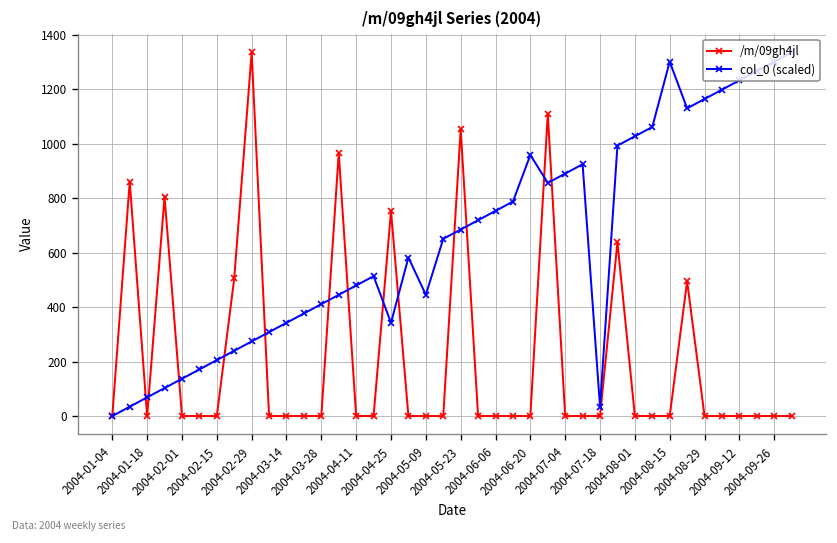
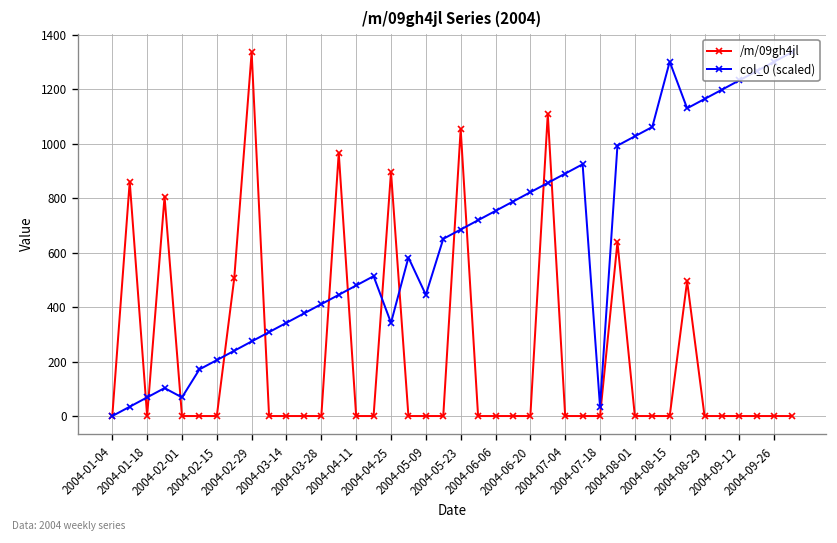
  {
    "/m/09gh4jl": {
      "2004-01-18": 0,
      "2004-02-01": 0,
      "2004-02-15": 0,
      "2004-02-29": 1340,
      "2004-03-14": 0,
      "2004-03-28": 0,
      "2004-04-11": 0,
-     "2004-04-25": 750,
+     "2004-04-25": 900,
      "2004-05-09": 0,
      "2004-05-23": 1050,
      "2004-06-06": 0,
      "2004-06-20": 0,
      "2004-07-04": 0,
      "2004-07-18": 0,
      "2004-08-01": 0,
      "2004-08-15": 0,
      "2004-08-29": 0,
      "2004-09-12": 0,
      "2004-09-26": 0
    },
    "col_0 (scaled)": {
      "2004-01-18": 70,
-     "2004-02-01": 140,
+     "2004-02-01": 70,
      "2004-02-15": 210,
      "2004-02-29": 270,
      "2004-03-14": 340,
      "2004-03-28": 410,
      "2004-04-11": 480,
      "2004-04-25": 340,
      "2004-05-09": 450,
      "2004-05-23": 680,
      "2004-06-06": 750,
-     "2004-06-20": 960,
+     "2004-06-20": 820,
      "2004-07-04": 890,
      "2004-07-18": 30,
      "2004-08-01": 1030,
      "2004-08-15": 1300,
      "2004-08-29": 1160
    }
  }
